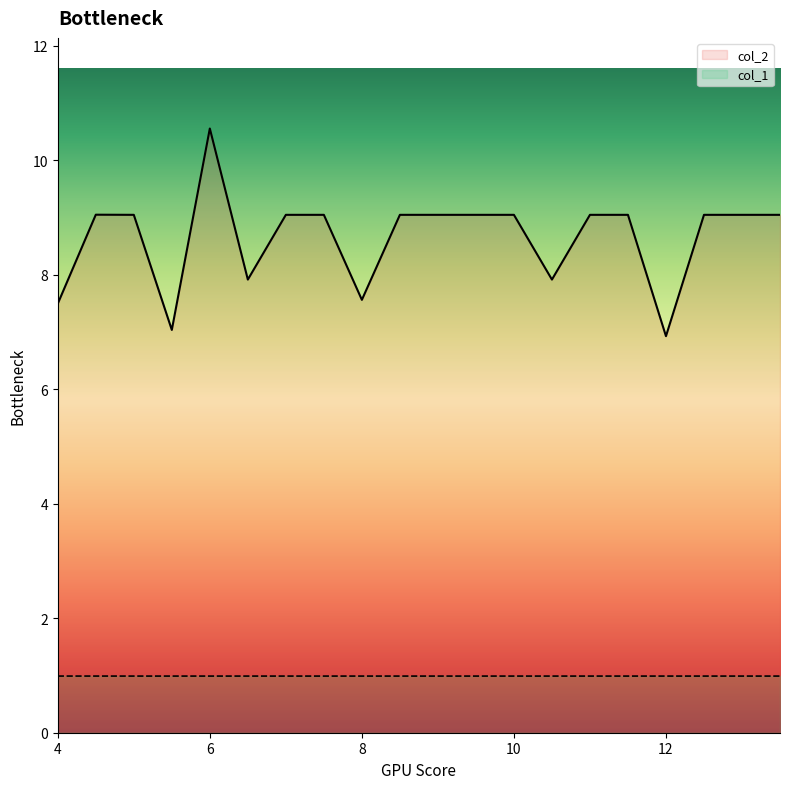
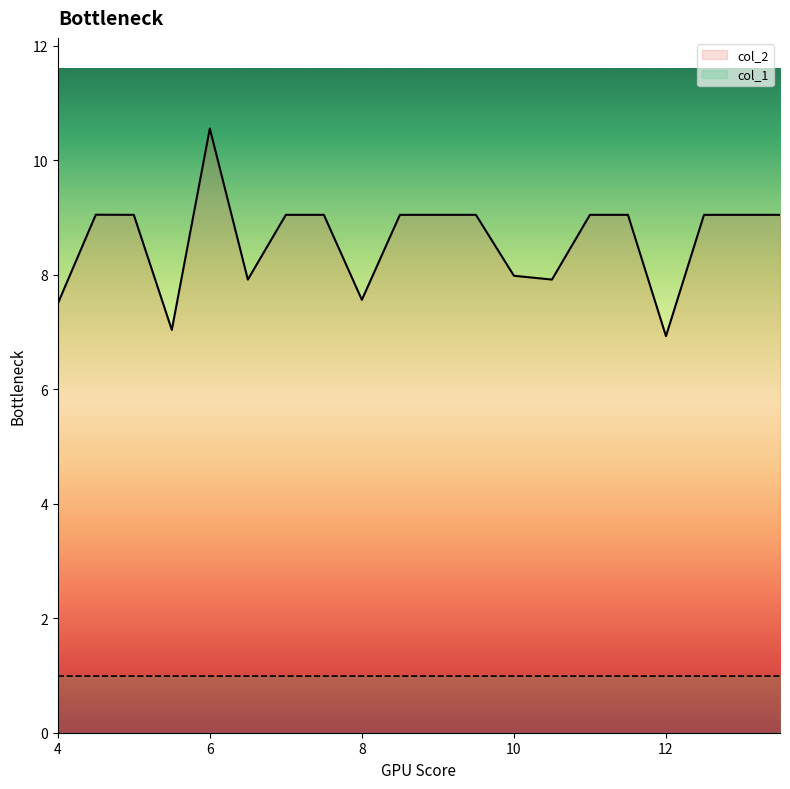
  {
    "col_2": {
      "4": 7.5,
      "6": 10.6,
      "8": 7.6,
-     "10": 9.0,
+     "10": 8.0,
      "12": 6.9
    },
    "col_1": {
      "4": 1.0,
      "6": 1.0,
      "8": 1.0,
      "10": 1.0,
      "12": 1.0
    }
  }
